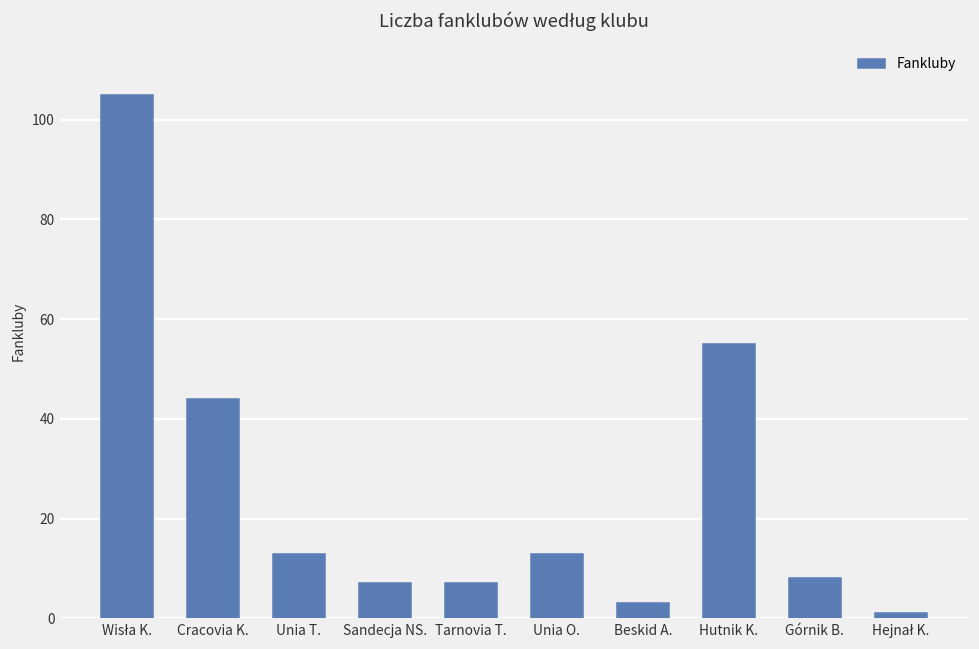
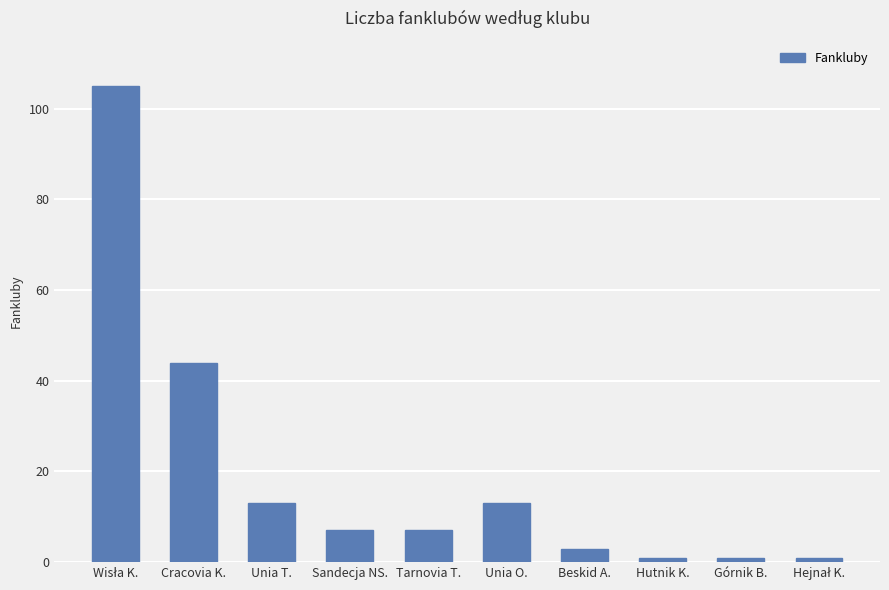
  {
    "Wisła K.": 105,
    "Cracovia K.": 44,
    "Unia T.": 13,
    "Sandecja NS.": 7,
    "Tarnovia T.": 7,
    "Unia O.": 13,
    "Beskid A.": 3,
-   "Hutnik K.": 55,
-   "Górnik B.": 8,
+   "Hutnik K.": 1,
+   "Górnik B.": 1,
    "Hejnał K.": 1
  }
